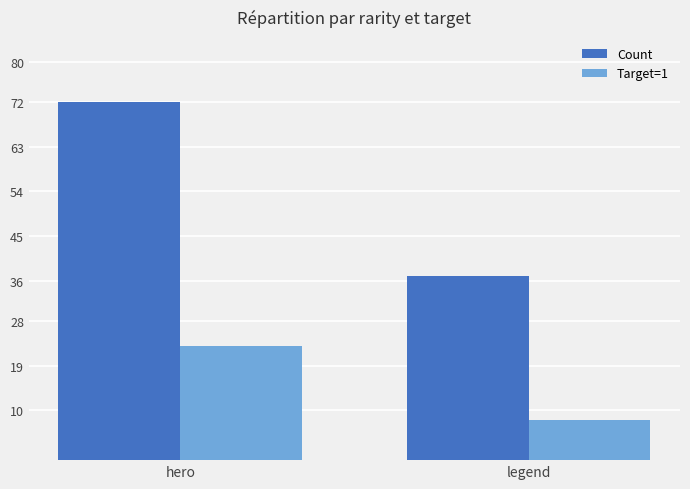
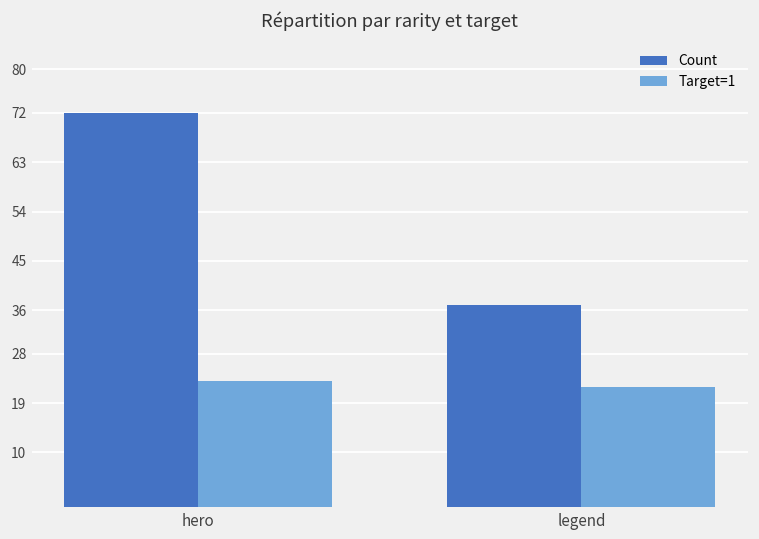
  {
    "Count": {
      "hero": 72,
      "legend": 37
    },
    "Target=1": {
      "hero": 23,
-     "legend": 8
+     "legend": 22
    }
  }
